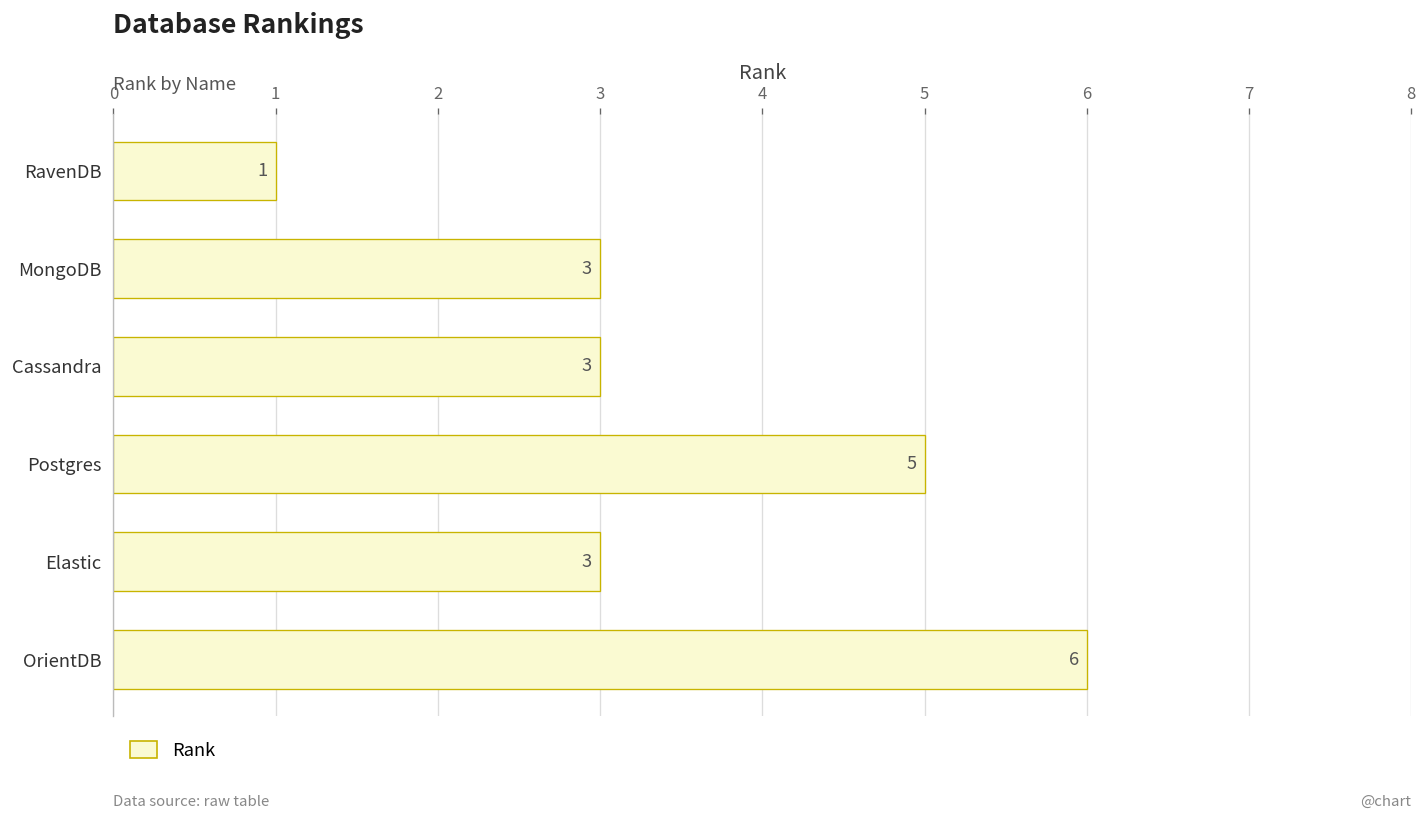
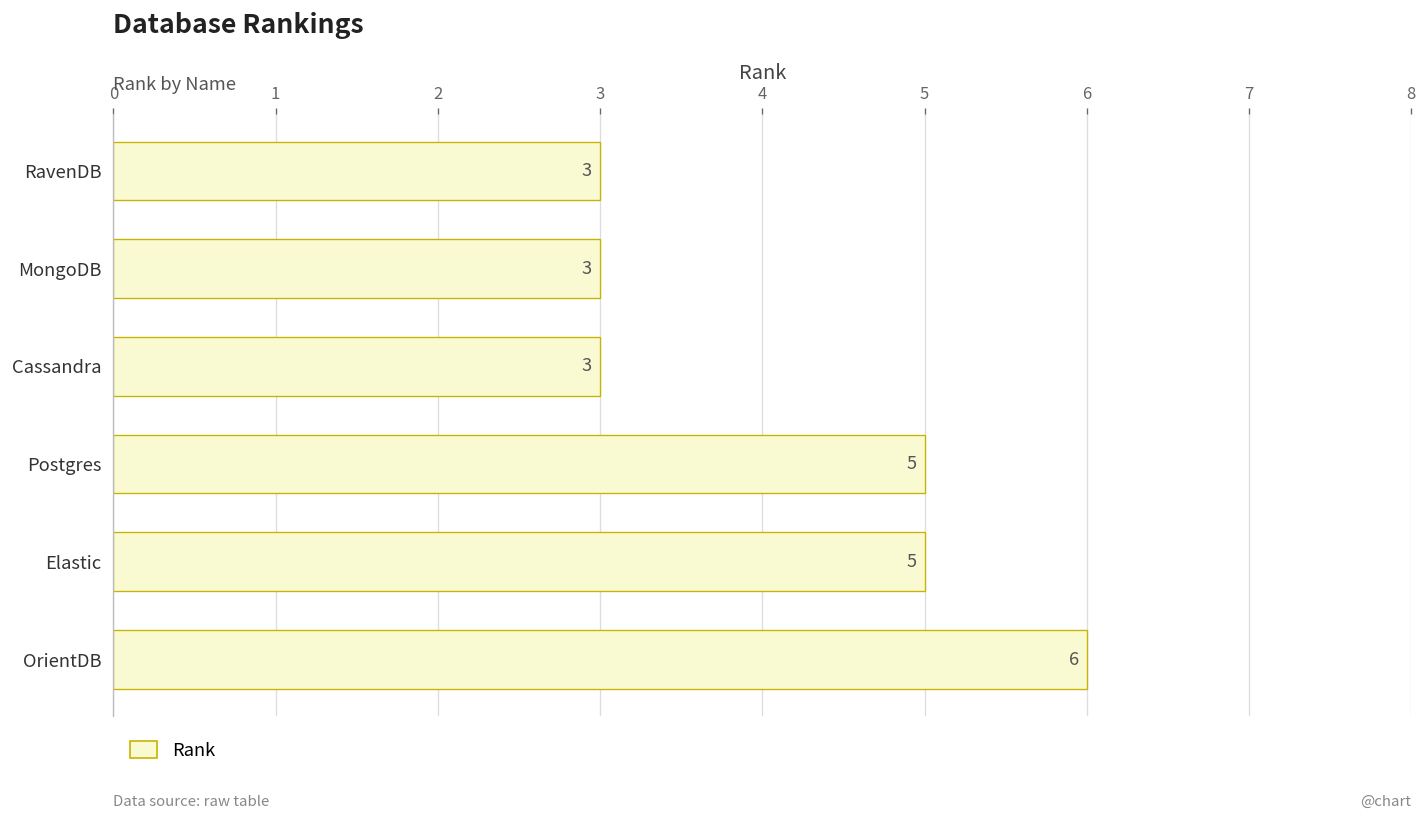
  {
-   "RavenDB": 1,
+   "RavenDB": 3,
    "MongoDB": 3,
    "Cassandra": 3,
    "Postgres": 5,
-   "Elastic": 3,
+   "Elastic": 5,
    "OrientDB": 6
  }
